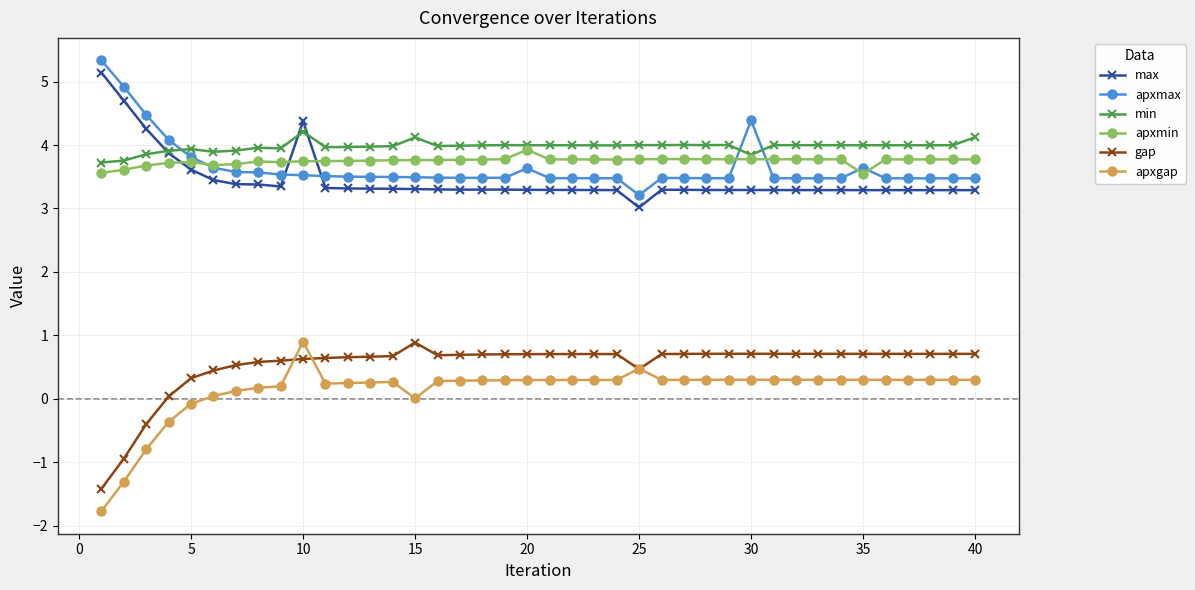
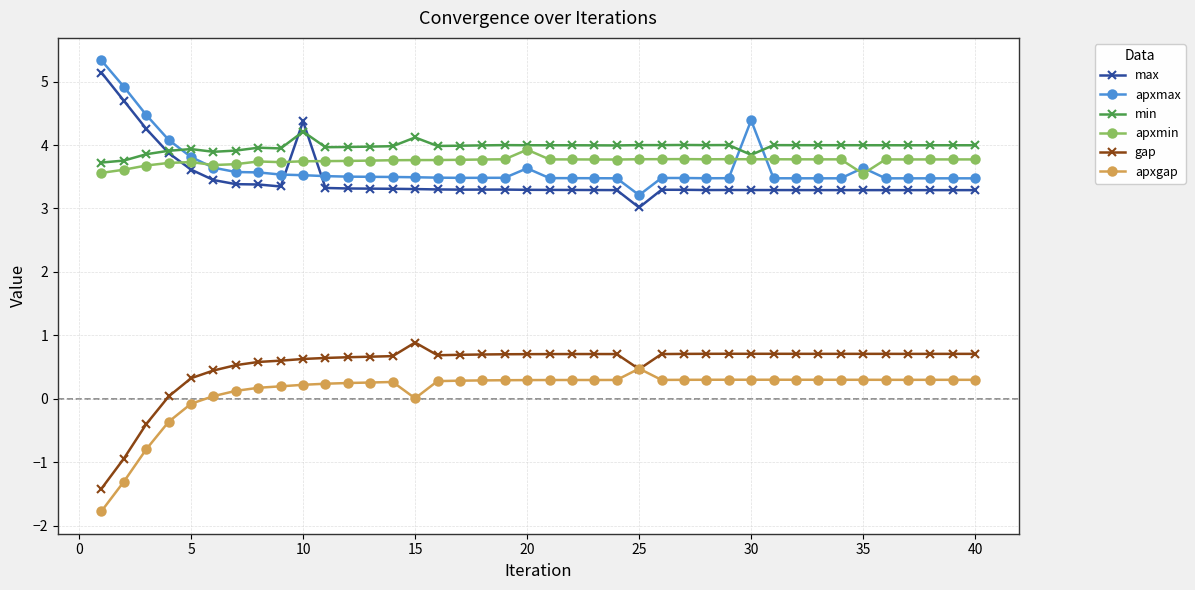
  {
    "max": {
      "5": 3.6,
      "10": 4.4,
      "15": 3.3,
      "20": 3.3,
      "25": 3.0,
      "30": 3.3,
      "35": 3.3,
      "40": 3.3
    },
    "apxmax": {
      "5": 3.8,
      "10": 3.5,
      "15": 3.5,
      "20": 3.6,
      "25": 3.2,
      "30": 4.4,
      "35": 3.6,
      "40": 3.5
    },
    "min": {
      "5": 3.9,
      "10": 4.2,
      "15": 4.1,
      "20": 4.0,
      "25": 4.0,
      "30": 3.8,
      "35": 4.0,
-     "40": 4.1
+     "40": 4.0
    },
    "apxmin": {
      "5": 3.7,
      "10": 3.7,
      "15": 3.8,
      "20": 3.9,
      "25": 3.8,
      "30": 3.8,
      "35": 3.5,
      "40": 3.8
    },
    "gap": {
      "5": 0.3,
      "10": 0.6,
      "15": 0.9,
      "20": 0.7,
      "30": 0.7,
      "35": 0.7,
      "40": 0.7
    },
    "apxgap": {
      "5": -0.1,
-     "10": 0.9,
+     "10": 0.2,
      "15": 0.0,
      "20": 0.3,
      "30": 0.3,
      "35": 0.3,
      "40": 0.3
    }
  }
